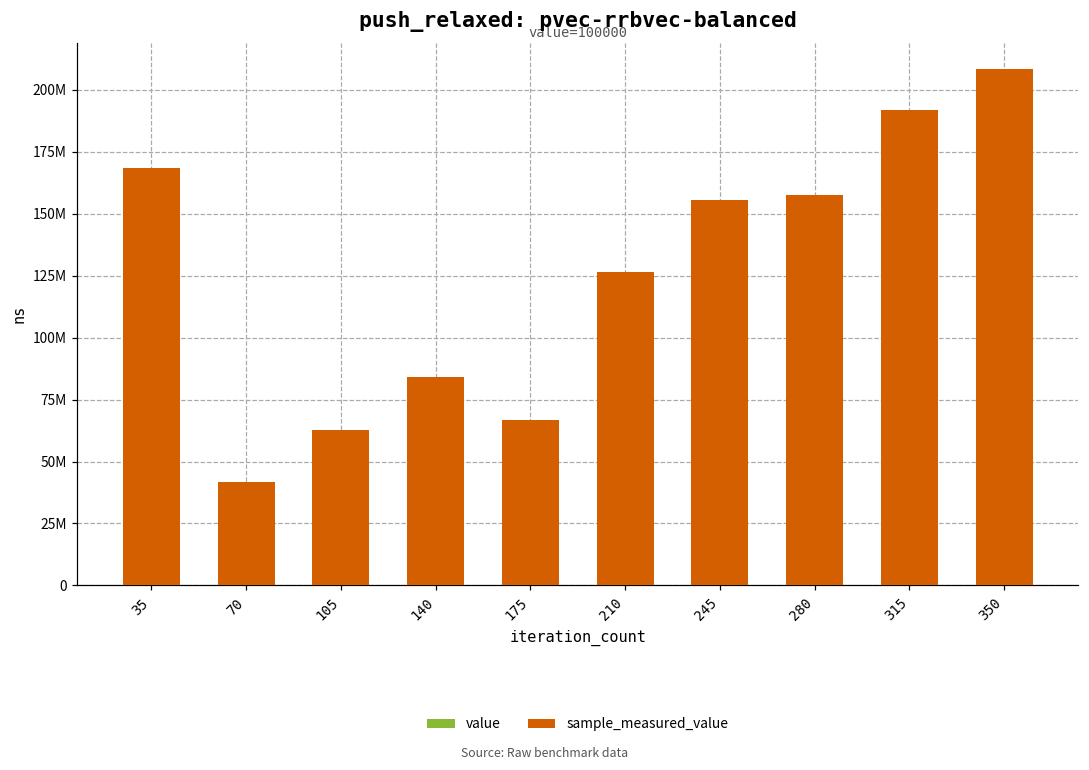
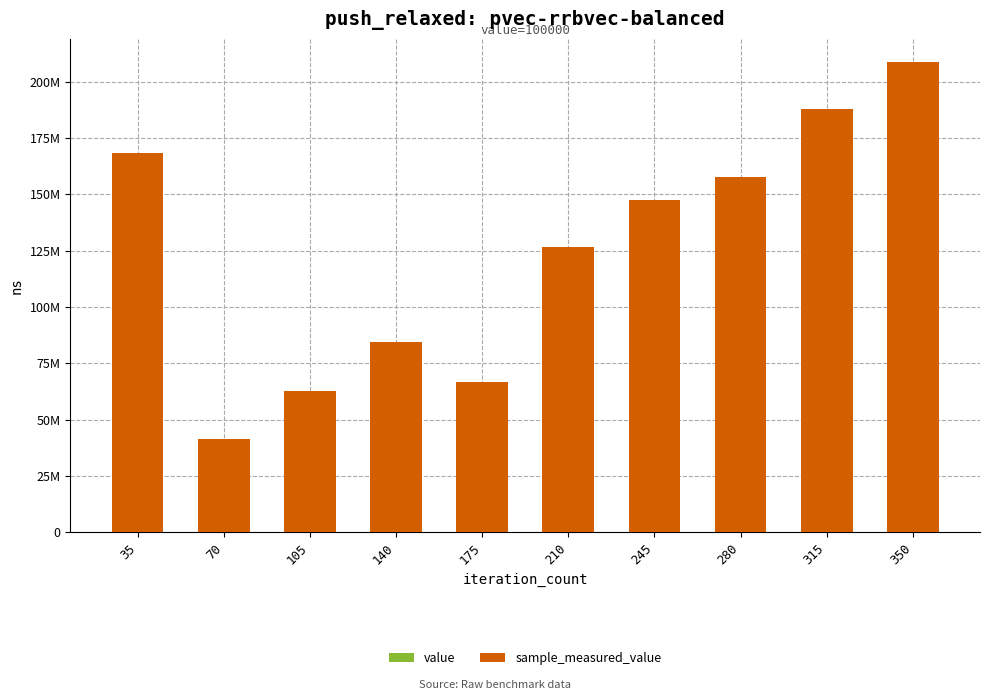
  {
    "sample_measured_value": {
      "35": 168000000,
      "70": 41000000,
      "105": 63000000,
      "140": 84000000,
      "175": 67000000,
      "210": 127000000,
-     "245": 155000000,
+     "245": 147000000,
      "280": 158000000,
-     "315": 192000000,
+     "315": 188000000,
      "350": 209000000
    }
  }
